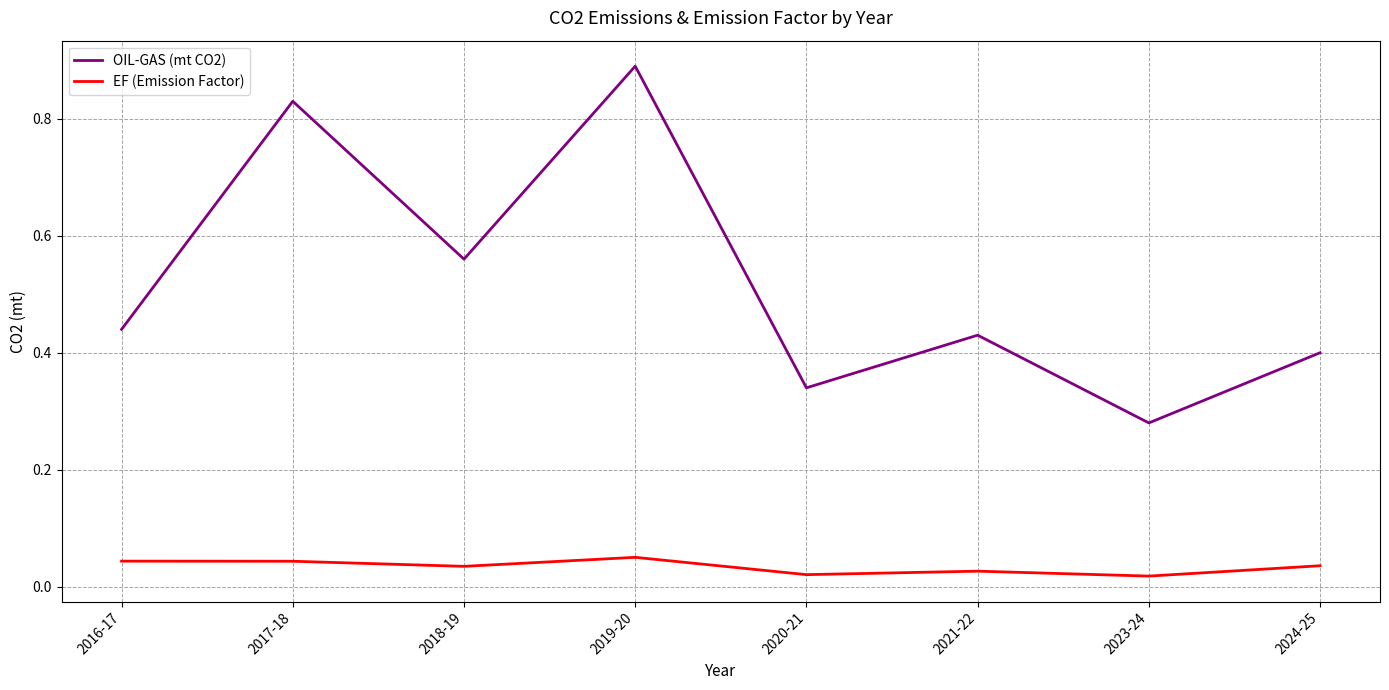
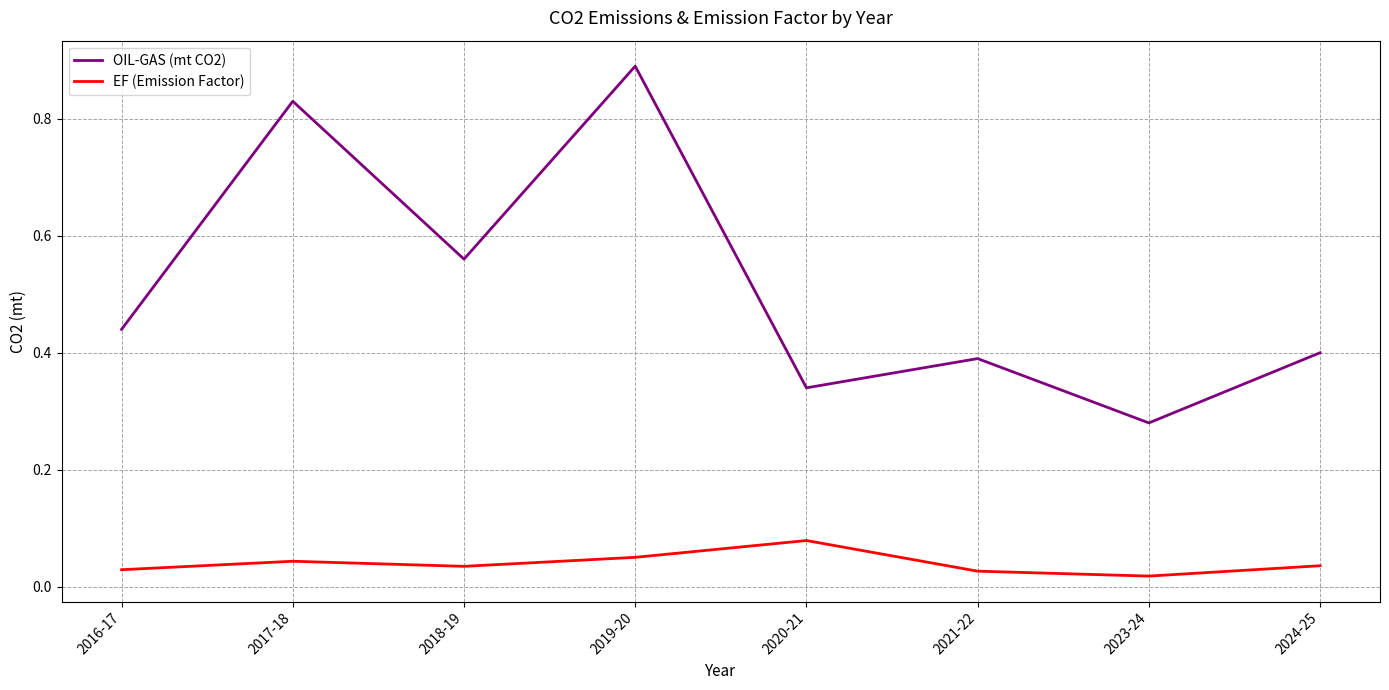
  {
    "OIL-GAS (mt CO2)": {
      "2016-17": 0.44,
      "2017-18": 0.83,
      "2018-19": 0.56,
      "2019-20": 0.89,
      "2020-21": 0.34,
-     "2021-22": 0.43,
+     "2021-22": 0.39,
      "2023-24": 0.28,
      "2024-25": 0.40
    },
    "EF (Emission Factor)": {
-     "2016-17": 0.04,
+     "2016-17": 0.03,
      "2017-18": 0.04,
      "2018-19": 0.03,
      "2019-20": 0.05,
-     "2020-21": 0.02,
+     "2020-21": 0.08,
      "2021-22": 0.03,
      "2023-24": 0.02,
      "2024-25": 0.04
    }
  }
